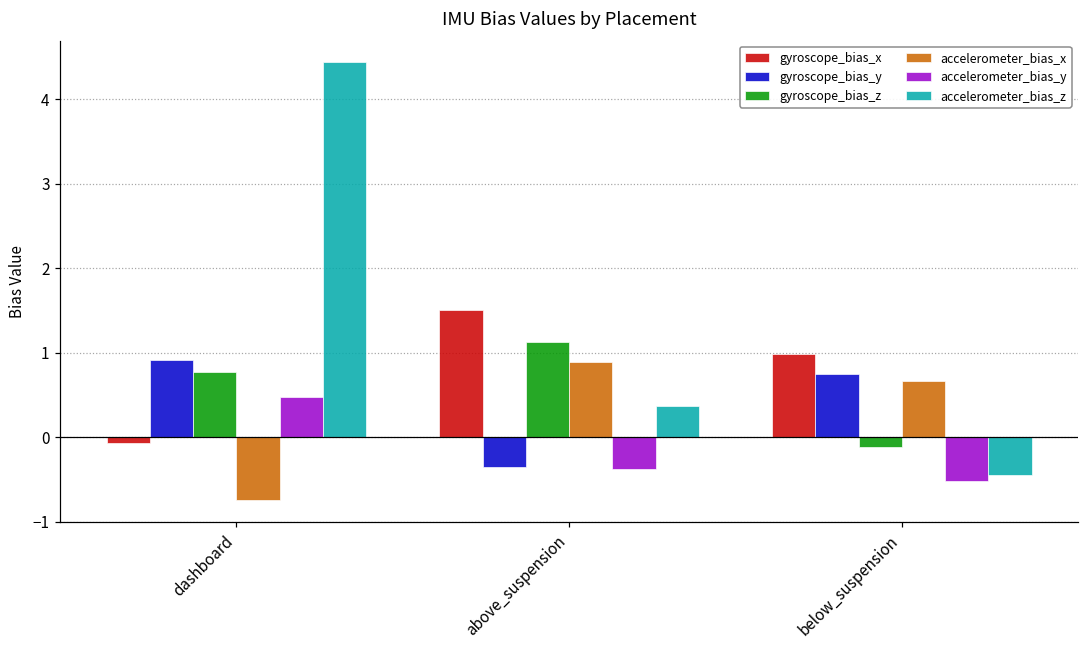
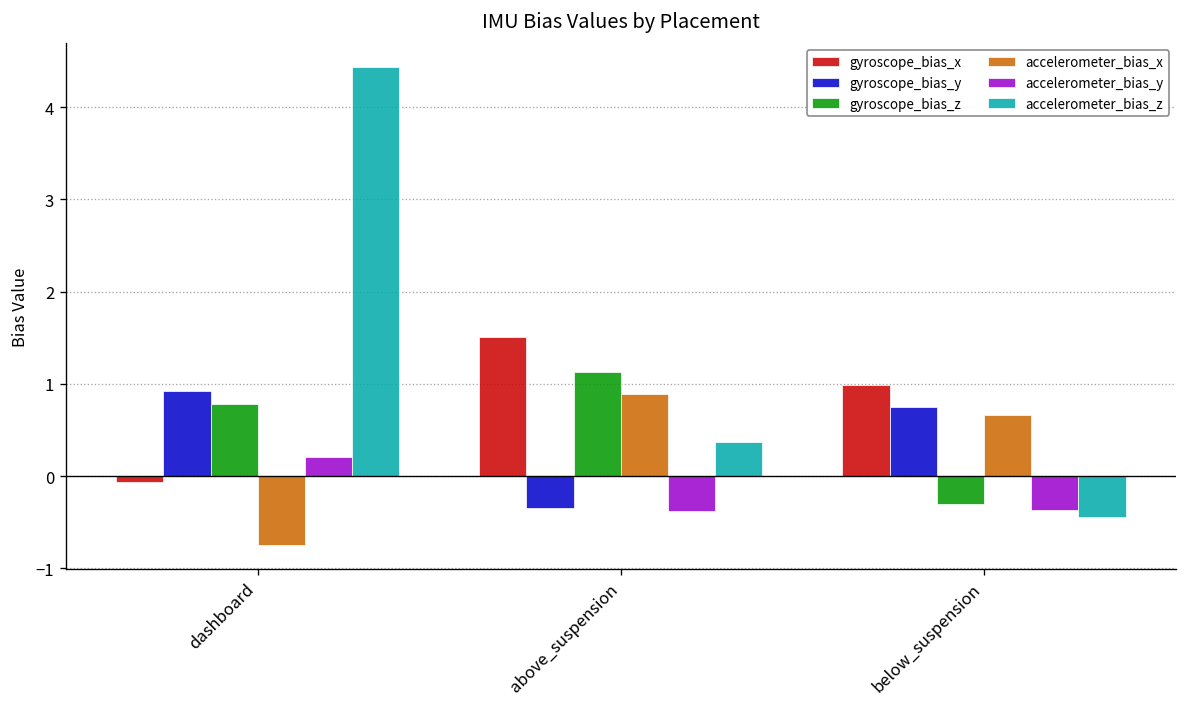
  {
    "gyroscope_bias_x": {
      "dashboard": -0.1,
      "above_suspension": 1.5,
      "below_suspension": 1.0
    },
    "gyroscope_bias_y": {
      "dashboard": 0.9,
      "above_suspension": -0.4,
      "below_suspension": 0.7
    },
    "gyroscope_bias_z": {
      "dashboard": 0.8,
      "above_suspension": 1.1,
-     "below_suspension": -0.1
+     "below_suspension": -0.3
    },
    "accelerometer_bias_x": {
      "dashboard": -0.7,
      "above_suspension": 0.9,
      "below_suspension": 0.7
    },
    "accelerometer_bias_y": {
-     "dashboard": 0.5,
+     "dashboard": 0.2,
      "above_suspension": -0.4,
-     "below_suspension": -0.5
+     "below_suspension": -0.4
    },
    "accelerometer_bias_z": {
      "dashboard": 4.4,
      "above_suspension": 0.4,
      "below_suspension": -0.4
    }
  }
